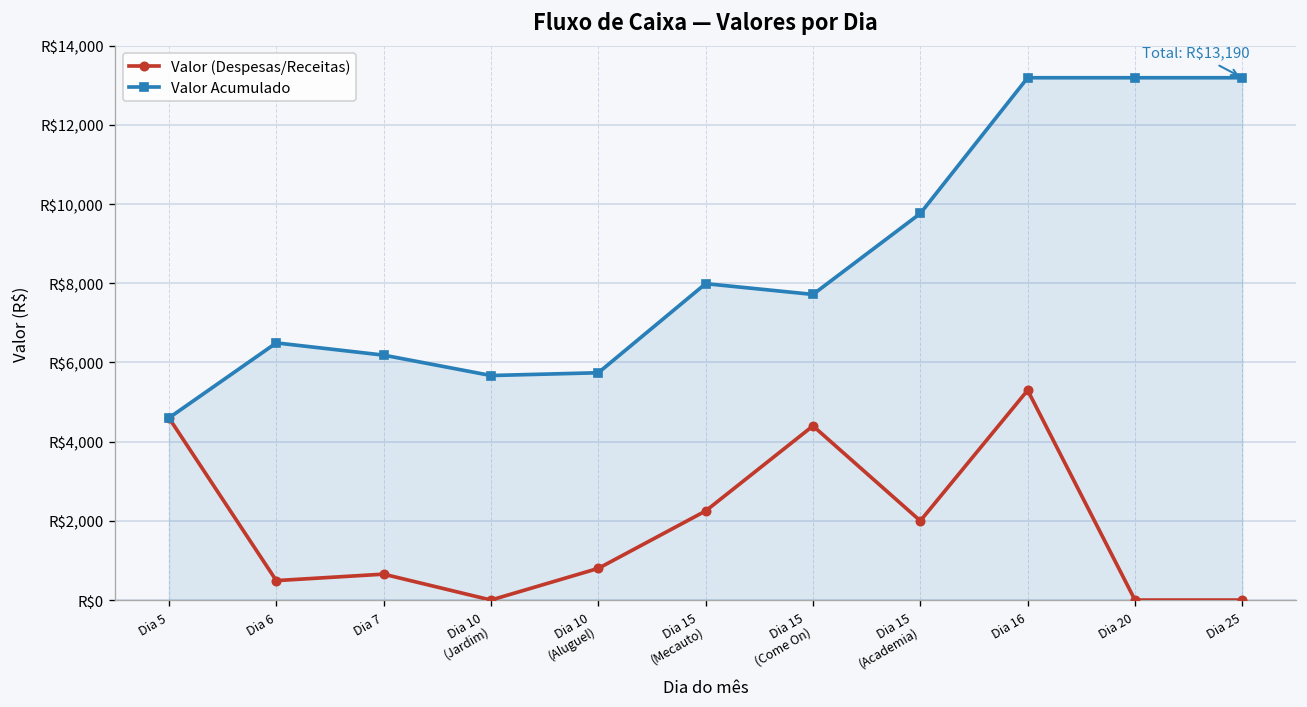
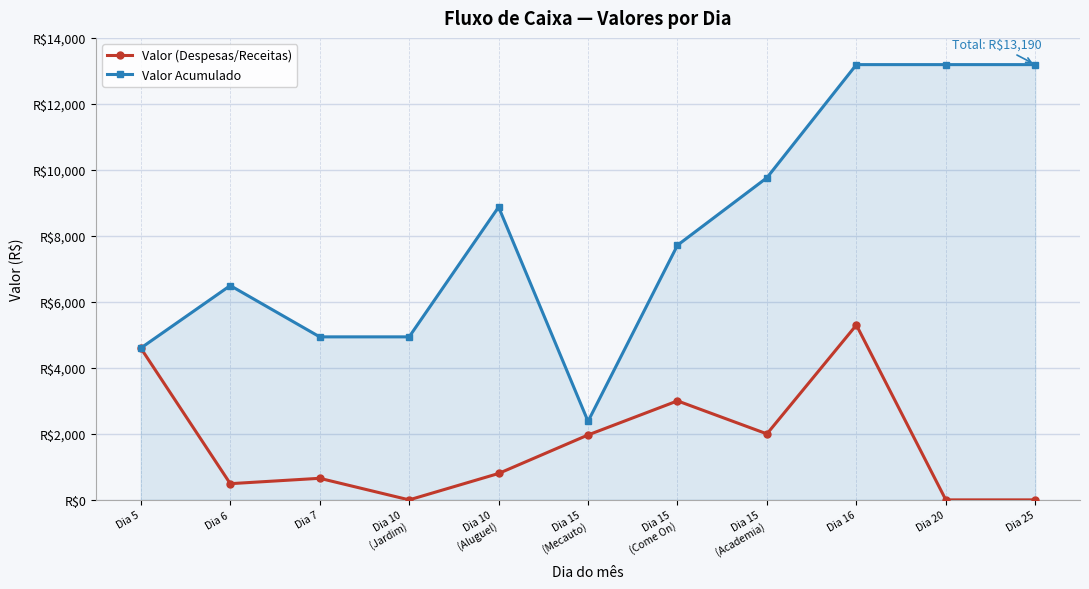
  {
    "Valor (Despesas/Receitas)": {
      "Dia 6": "R$500",
      "Dia 7": "R$700",
      "Dia 10 (Jardim)": "R$0",
      "Dia 10 (Aluguel)": "R$800",
-     "Dia 15 (Mecauto)": "R$2,300",
-     "Dia 15 (Come On)": "R$4,400",
+     "Dia 15 (Mecauto)": "R$2,000",
+     "Dia 15 (Come On)": "R$3,000",
      "Dia 15 (Academia)": "R$2,000",
      "Dia 16": "R$5,300",
      "Dia 20": "R$0",
      "Dia 25": "R$0"
    },
    "Valor Acumulado": {
      "Dia 6": "R$6,500",
-     "Dia 7": "R$6,200",
-     "Dia 10 (Jardim)": "R$5,700",
-     "Dia 10 (Aluguel)": "R$5,700",
-     "Dia 15 (Mecauto)": "R$8,000",
+     "Dia 7": "R$4,900",
+     "Dia 10 (Jardim)": "R$4,900",
+     "Dia 10 (Aluguel)": "R$8,900",
+     "Dia 15 (Mecauto)": "R$2,400",
      "Dia 15 (Come On)": "R$7,700",
      "Dia 15 (Academia)": "R$9,800",
      "Dia 16": "R$13,200",
      "Dia 20": "R$13,200"
    }
  }
